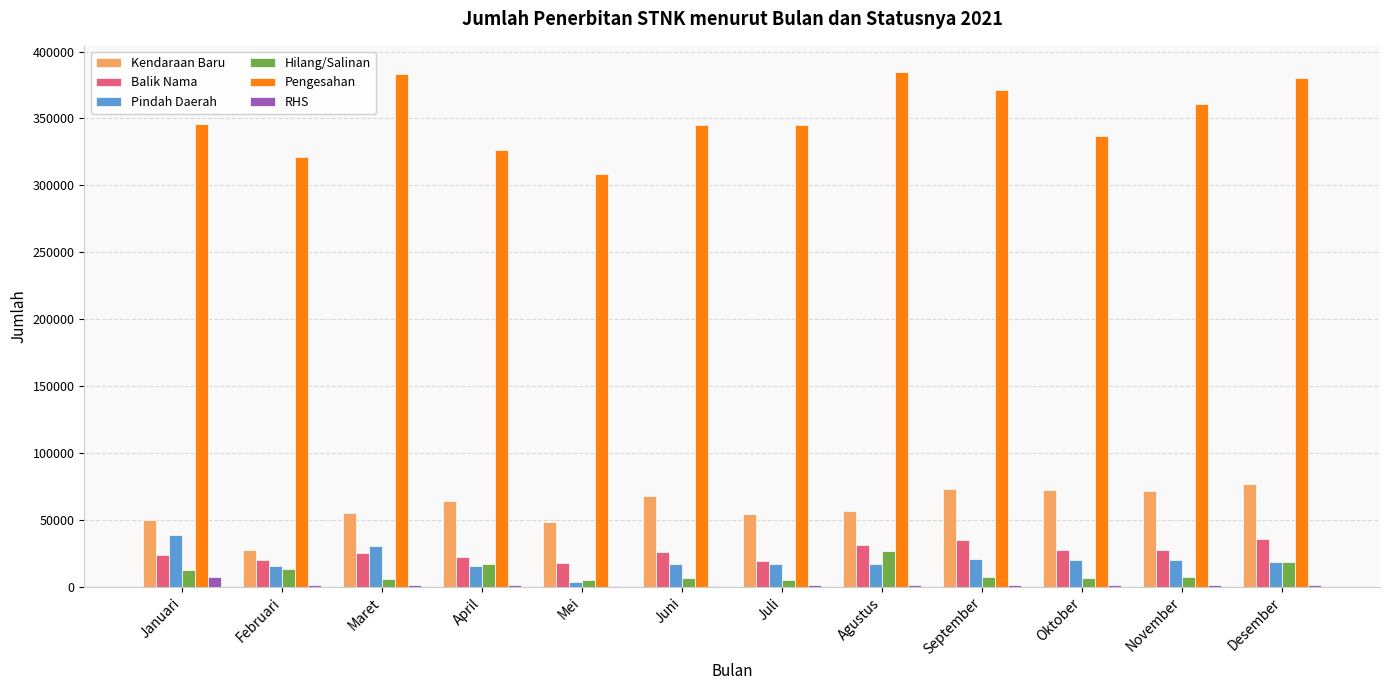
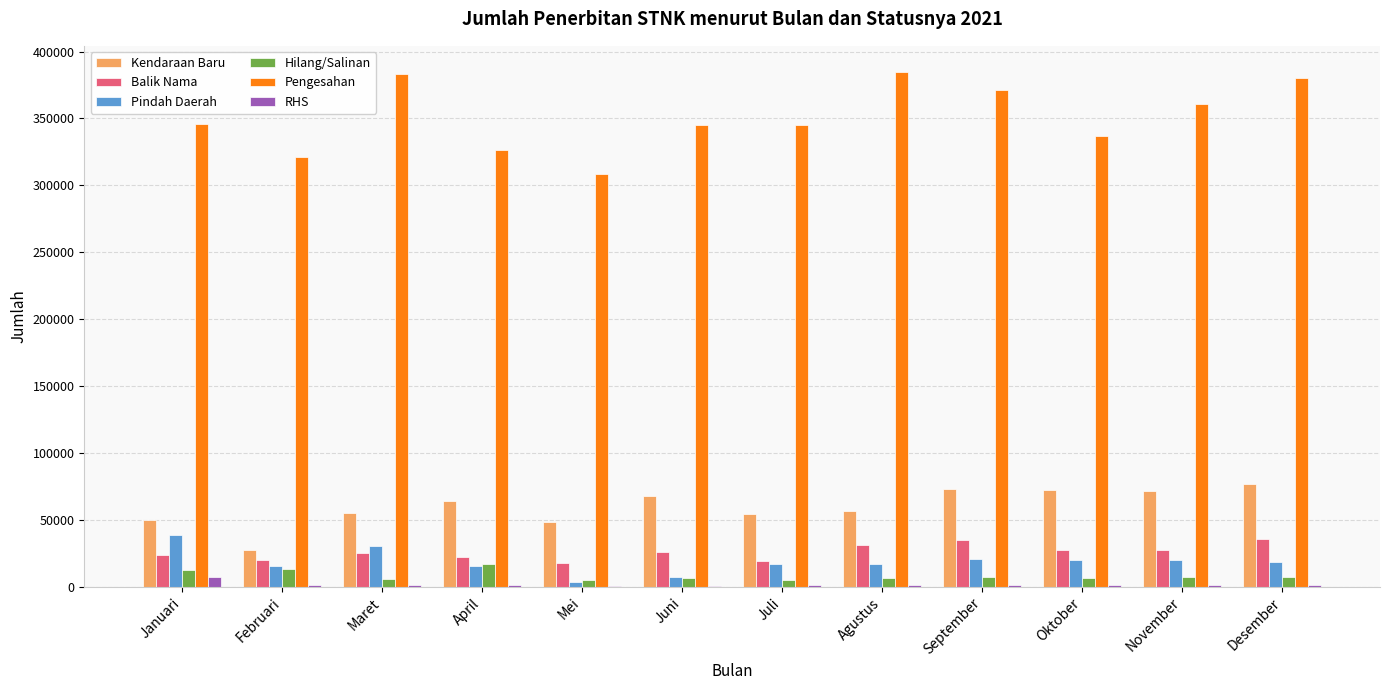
  {
    "Kendaraan Baru": {
      "Januari": 50000,
      "Februari": 28000,
      "Maret": 55000,
      "April": 64000,
      "Mei": 48000,
      "Juni": 68000,
      "Juli": 55000,
      "Agustus": 56000,
      "September": 73000,
      "Oktober": 72000,
      "November": 71000,
      "Desember": 77000
    },
    "Balik Nama": {
      "Januari": 24000,
      "Februari": 20000,
      "Maret": 25000,
      "April": 22000,
      "Mei": 18000,
      "Juni": 26000,
      "Juli": 19000,
      "Agustus": 31000,
      "September": 35000,
      "Oktober": 28000,
      "November": 28000,
      "Desember": 36000
    },
    "Pindah Daerah": {
      "Januari": 38000,
      "Februari": 16000,
      "Maret": 30000,
      "April": 15000,
      "Mei": 4000,
-     "Juni": 17000,
+     "Juni": 7000,
      "Juli": 17000,
      "Agustus": 17000,
      "September": 21000,
      "Oktober": 20000,
      "November": 20000,
      "Desember": 19000
    },
    "Hilang/Salinan": {
      "Januari": 13000,
      "Februari": 14000,
      "Maret": 6000,
      "April": 17000,
      "Mei": 5000,
      "Juni": 6000,
      "Juli": 5000,
-     "Agustus": 27000,
+     "Agustus": 6000,
      "September": 7000,
      "Oktober": 7000,
      "November": 7000,
-     "Desember": 18000
+     "Desember": 8000
    },
    "Pengesahan": {
      "Januari": 346000,
      "Februari": 321000,
      "Maret": 383000,
      "April": 326000,
      "Mei": 309000,
      "Juni": 345000,
      "Juli": 345000,
      "Agustus": 385000,
      "September": 371000,
      "Oktober": 337000,
      "November": 361000,
      "Desember": 380000
    },
    "RHS": {
      "Januari": 7000
    }
  }
